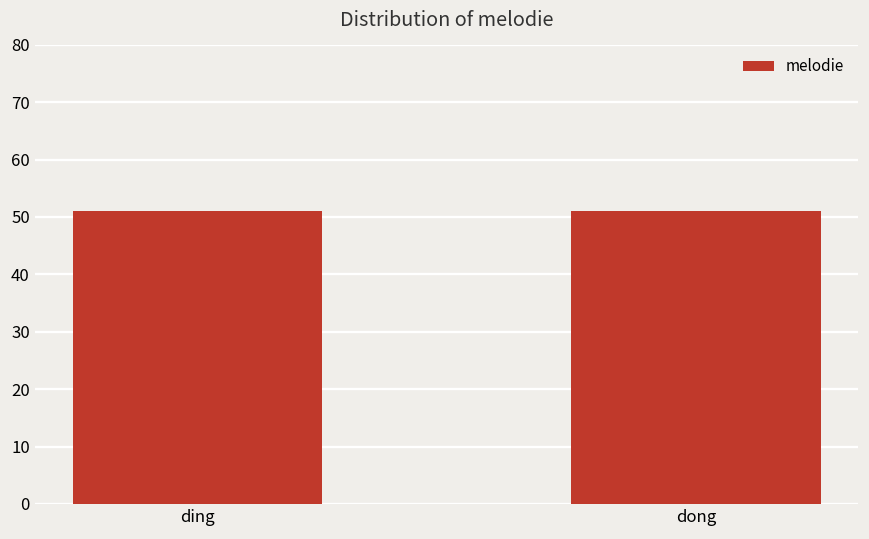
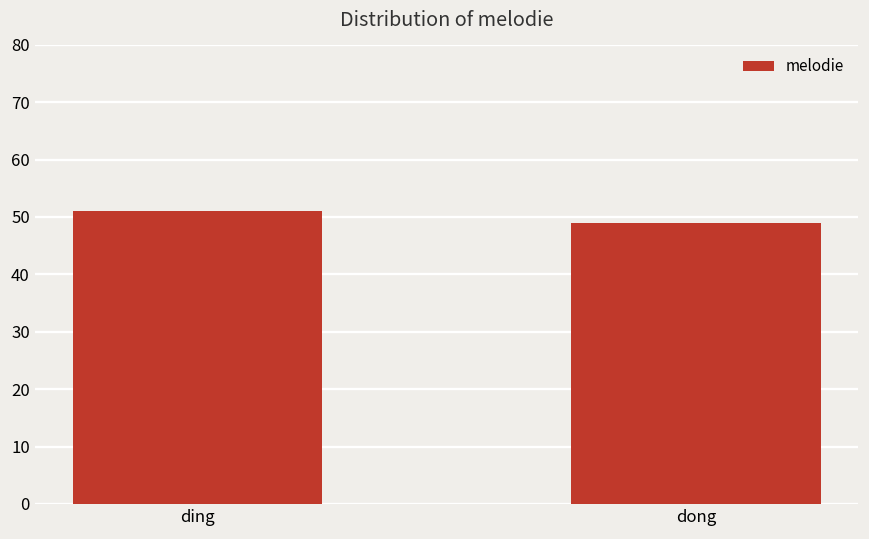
  {
    "ding": 51,
-   "dong": 51
+   "dong": 49
  }
